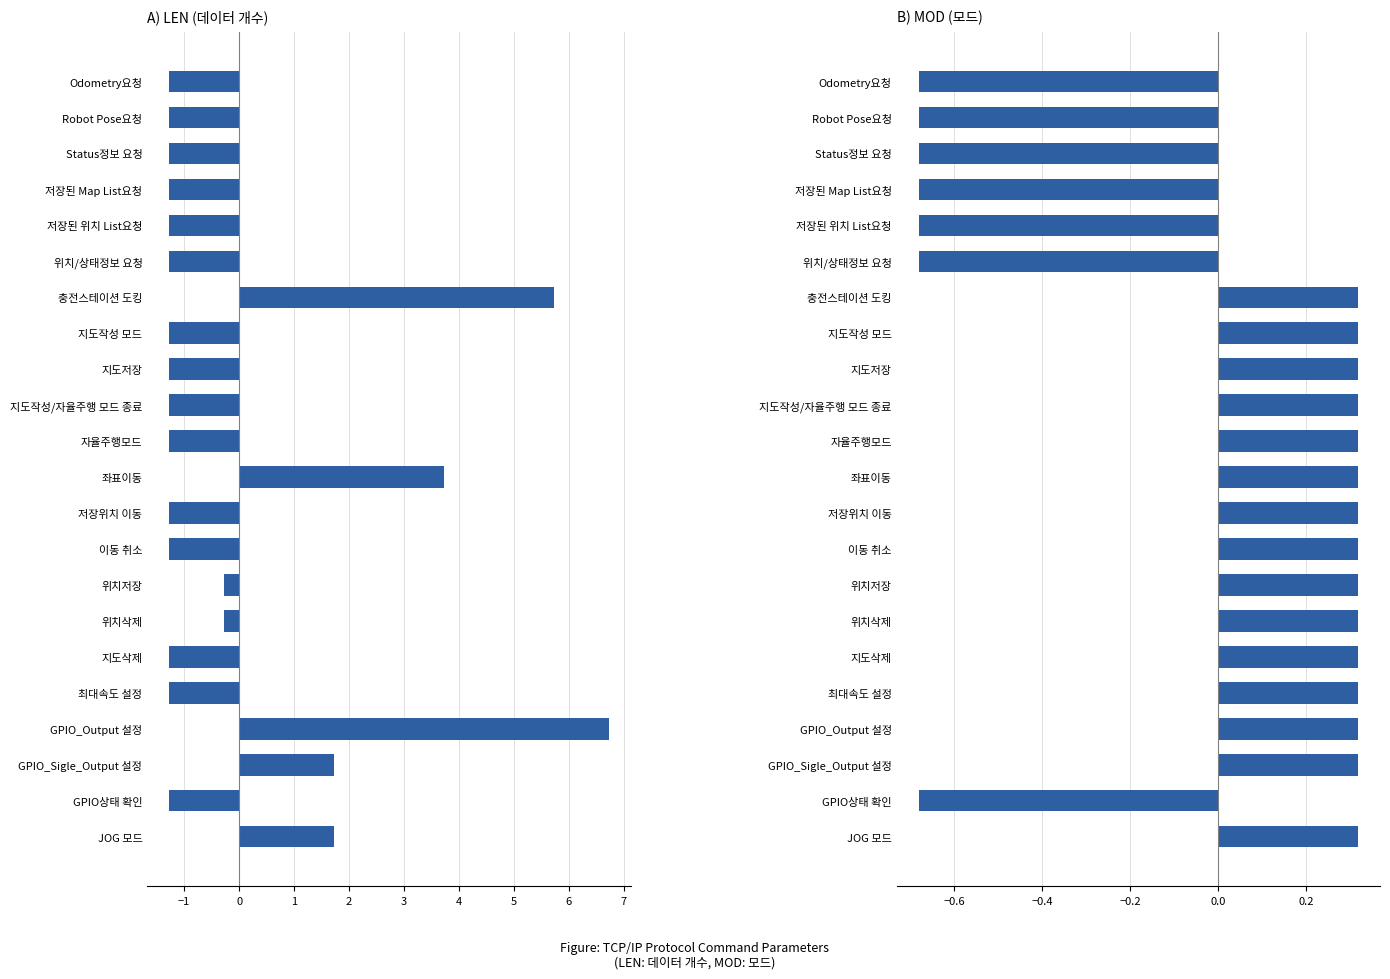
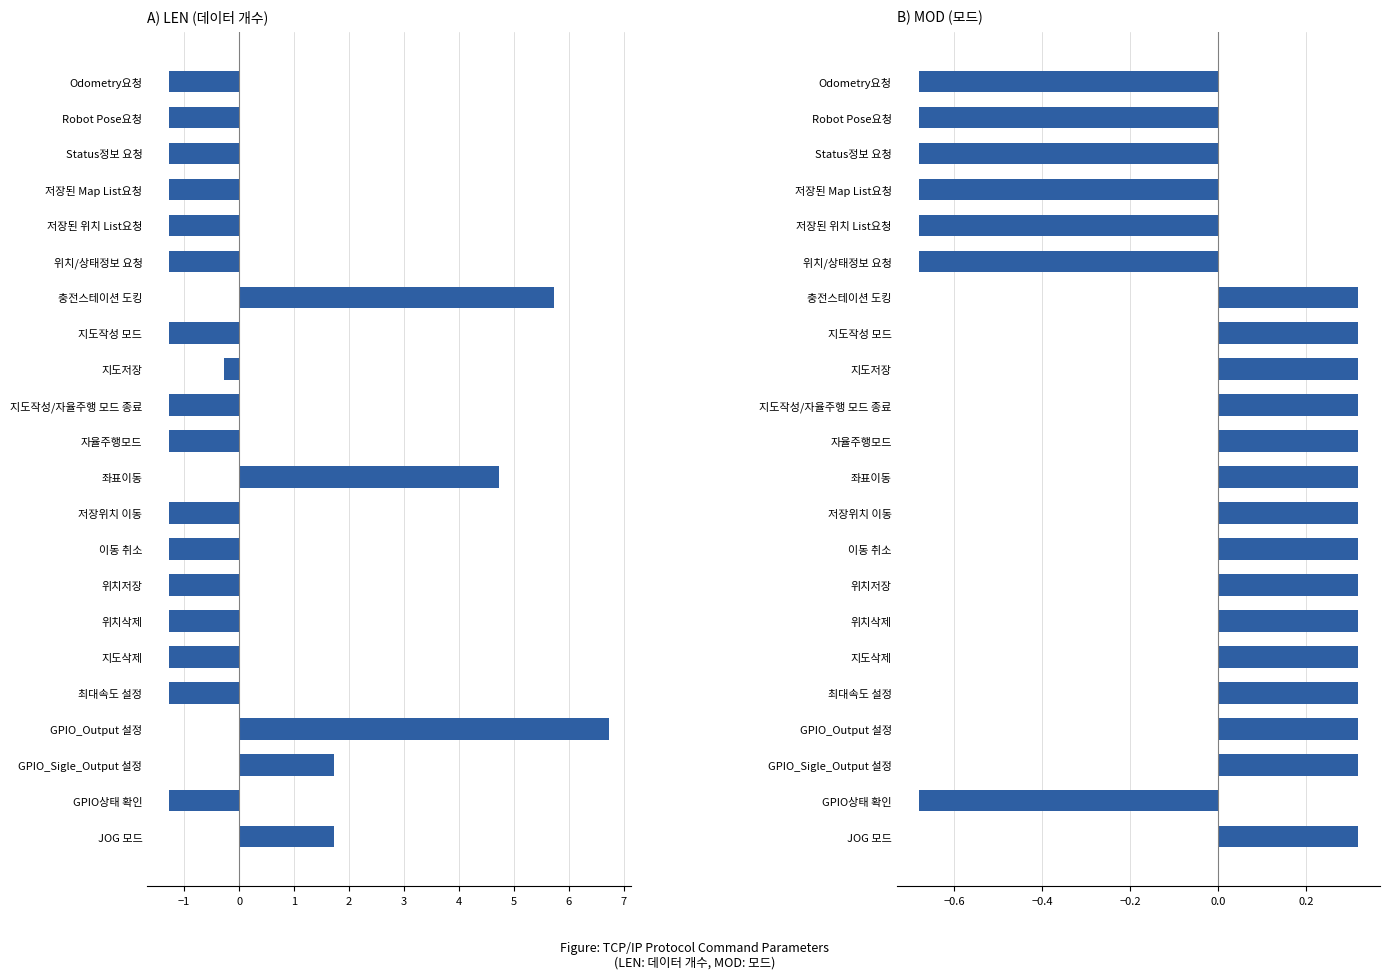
  {
    "A) LEN (데이터 개수)": {
      "Odometry요청": -1.3,
      "Robot Pose요청": -1.3,
      "Status정보 요청": -1.3,
      "저장된 Map List요청": -1.3,
      "저장된 위치 List요청": -1.3,
      "위치/상태정보 요청": -1.3,
      "충전스테이션 도킹": 5.7,
      "지도작성 모드": -1.3,
-     "지도저장": -1.3,
+     "지도저장": -0.3,
      "지도작성/자율주행 모드 종료": -1.3,
      "자율주행모드": -1.3,
-     "좌표이동": 3.7,
+     "좌표이동": 4.7,
      "저장위치 이동": -1.3,
      "이동 취소": -1.3,
-     "위치저장": -0.3,
-     "위치삭제": -0.3,
+     "위치저장": -1.3,
+     "위치삭제": -1.3,
      "지도삭제": -1.3,
      "최대속도 설정": -1.3,
      "GPIO_Output 설정": 6.7,
      "GPIO_Sigle_Output 설정": 1.7,
      "GPIO상태 확인": -1.3,
      "JOG 모드": 1.7
    },
    "B) MOD (모드)": {
      "Odometry요청": -0.68,
      "Robot Pose요청": -0.68,
      "Status정보 요청": -0.68,
      "저장된 Map List요청": -0.68,
      "저장된 위치 List요청": -0.68,
      "위치/상태정보 요청": -0.68,
      "충전스테이션 도킹": 0.32,
      "지도작성 모드": 0.32,
      "지도저장": 0.32,
      "지도작성/자율주행 모드 종료": 0.32,
      "자율주행모드": 0.32,
      "좌표이동": 0.32,
      "저장위치 이동": 0.32,
      "이동 취소": 0.32,
      "위치저장": 0.32,
      "위치삭제": 0.32,
      "지도삭제": 0.32,
      "최대속도 설정": 0.32,
      "GPIO_Output 설정": 0.32,
      "GPIO_Sigle_Output 설정": 0.32,
      "GPIO상태 확인": -0.68,
      "JOG 모드": 0.32
    }
  }
